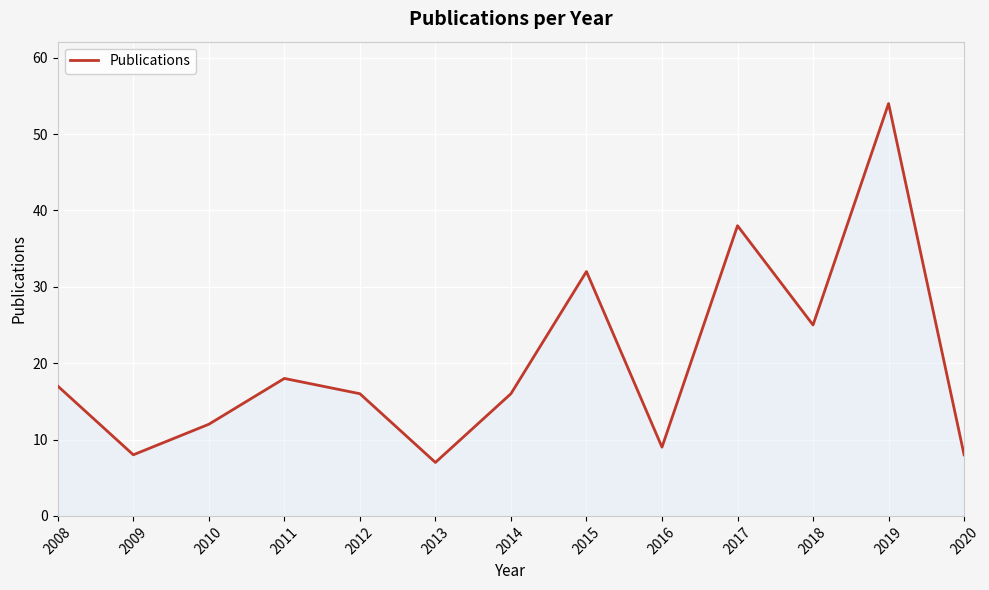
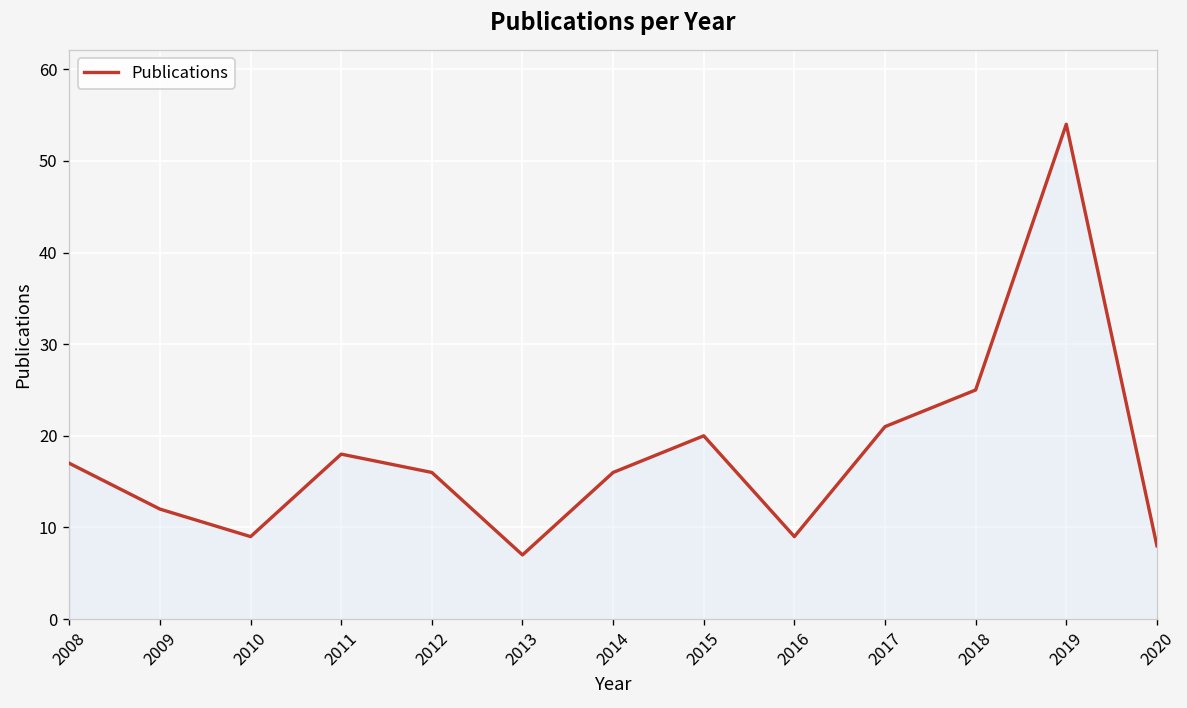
  {
    "2008": 17,
-   "2009": 8,
-   "2010": 12,
+   "2009": 12,
+   "2010": 9,
    "2011": 18,
    "2012": 16,
    "2013": 7,
    "2014": 16,
-   "2015": 32,
+   "2015": 20,
    "2016": 9,
-   "2017": 38,
+   "2017": 21,
    "2018": 25,
    "2019": 54,
    "2020": 8
  }
